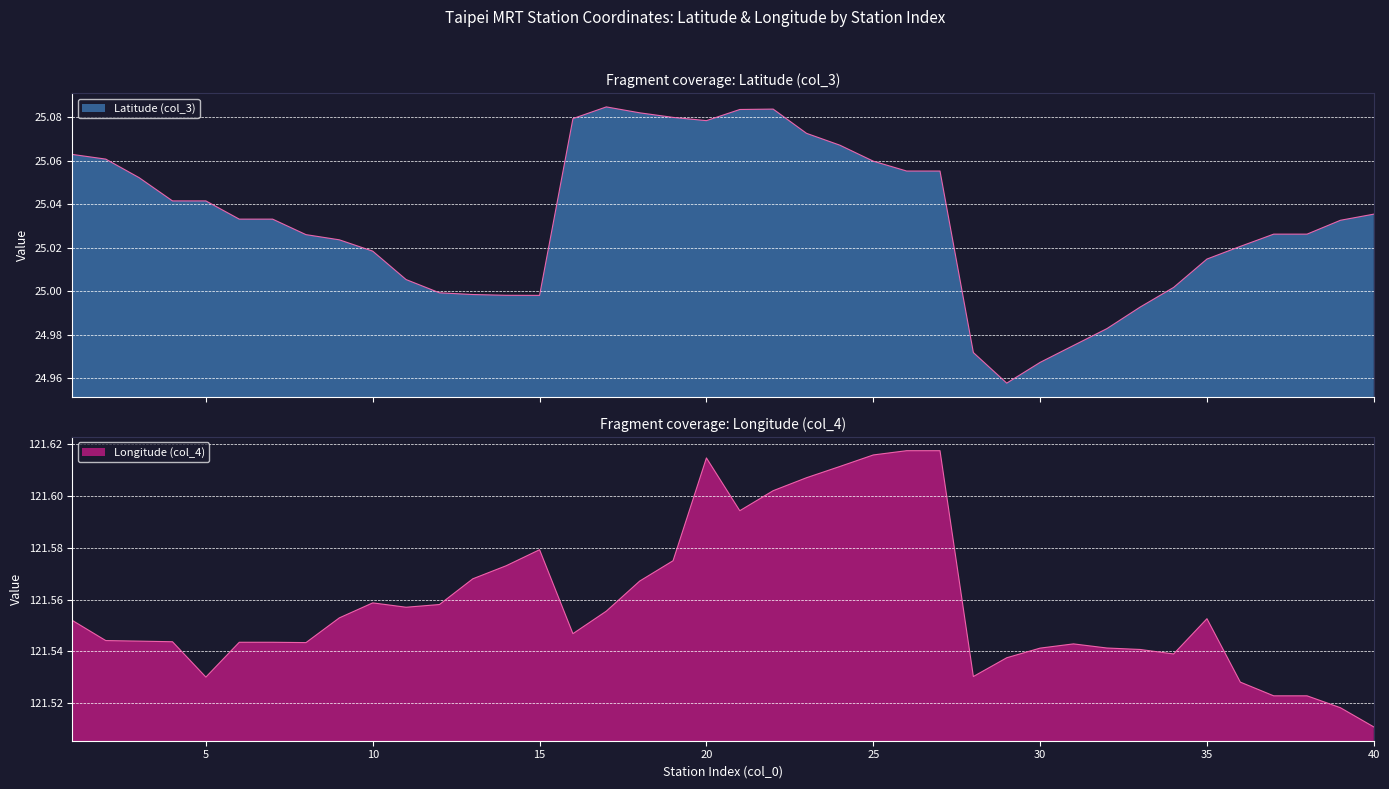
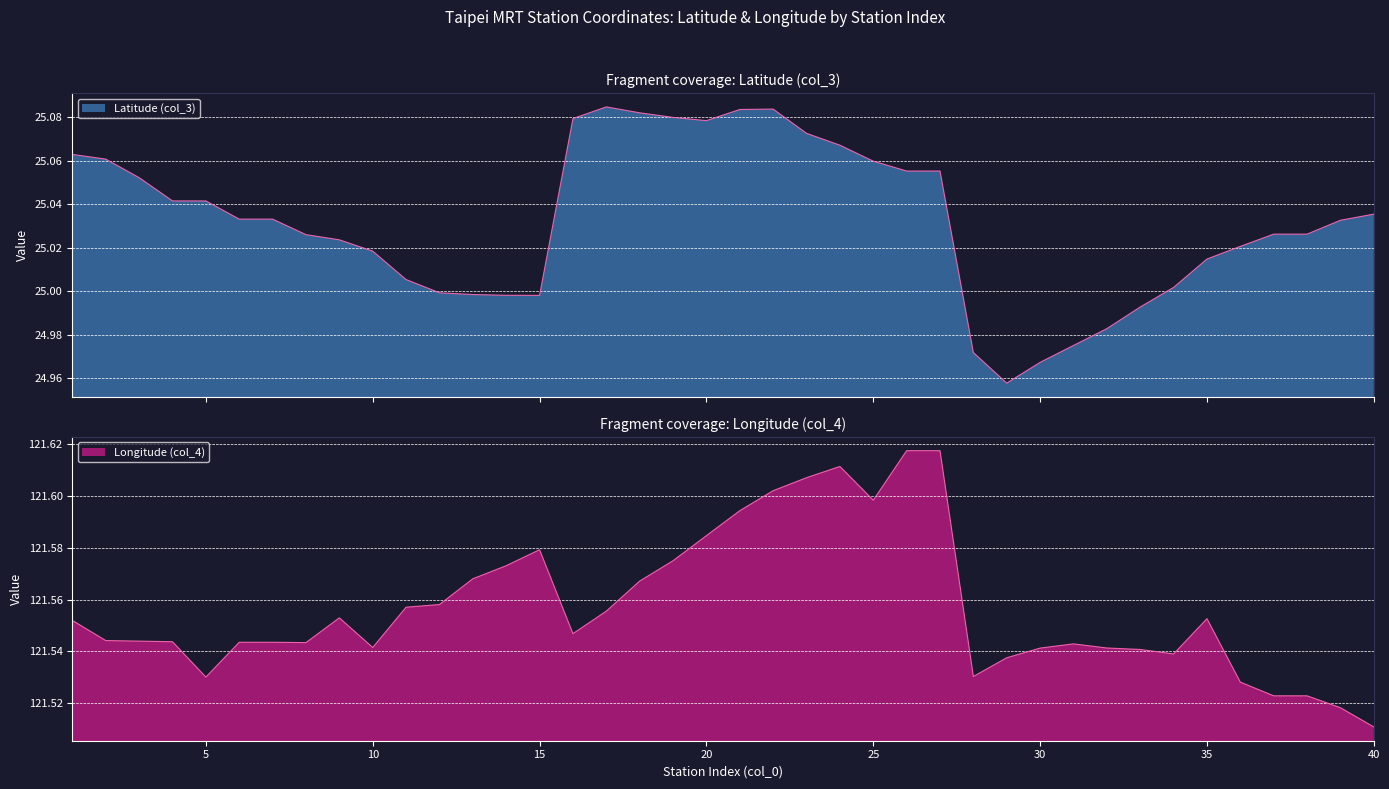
  {
    "Fragment coverage: Longitude (col_4)": {
      "5": 121.530,
-     "10": 121.559,
+     "10": 121.542,
      "15": 121.579,
-     "20": 121.615,
-     "25": 121.616,
+     "20": 121.585,
+     "25": 121.598,
      "30": 121.541,
      "35": 121.553,
      "40": 121.511
    }
  }
